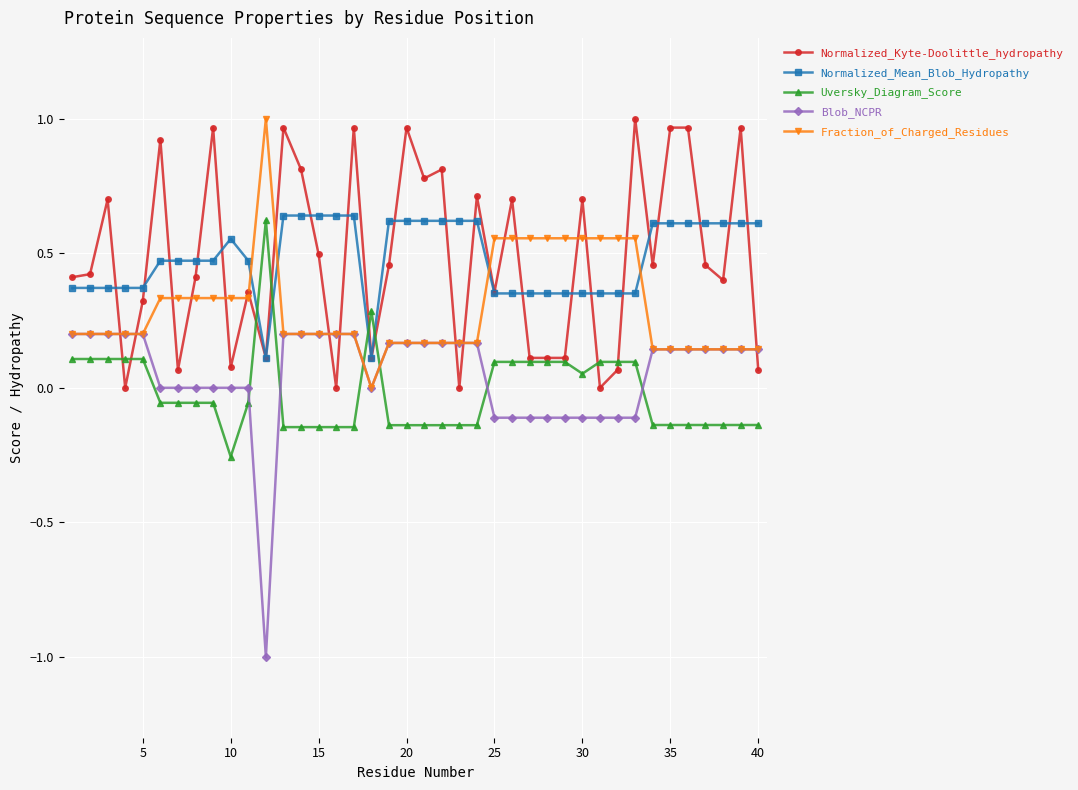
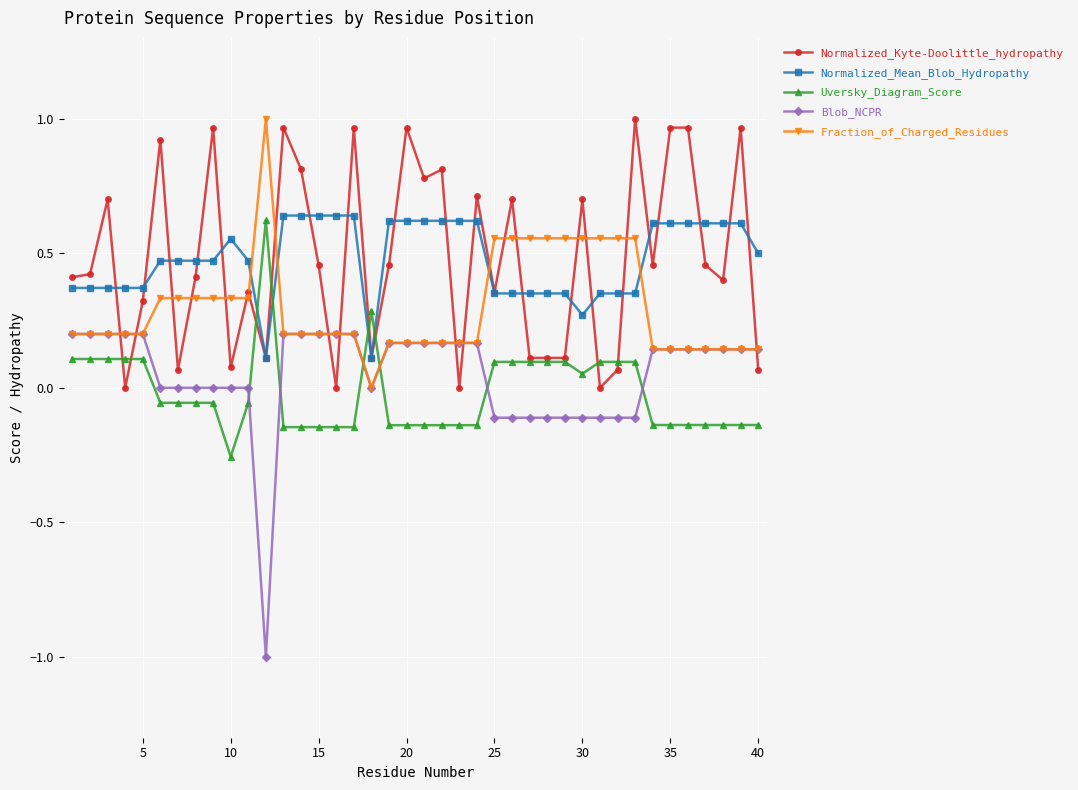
  {
    "Normalized_Kyte-Doolittle_hydropathy": {
      "5": 0.32,
      "10": 0.08,
-     "15": 0.50,
+     "15": 0.46,
      "20": 0.97,
      "30": 0.70,
      "35": 0.97,
      "40": 0.07
    },
    "Normalized_Mean_Blob_Hydropathy": {
      "5": 0.37,
      "10": 0.55,
      "15": 0.64,
      "20": 0.62,
-     "30": 0.35,
+     "30": 0.27,
      "35": 0.61,
-     "40": 0.61
+     "40": 0.50
    },
    "Uversky_Diagram_Score": {
      "5": 0.11,
      "10": -0.26,
      "15": -0.15,
      "20": -0.14,
      "25": 0.10,
      "30": 0.05,
      "35": -0.14,
      "40": -0.14
    },
    "Blob_NCPR": {
      "10": 0.00,
      "25": -0.11,
      "30": -0.11
    },
    "Fraction_of_Charged_Residues": {
      "10": 0.33,
      "25": 0.56,
      "30": 0.56
    }
  }
